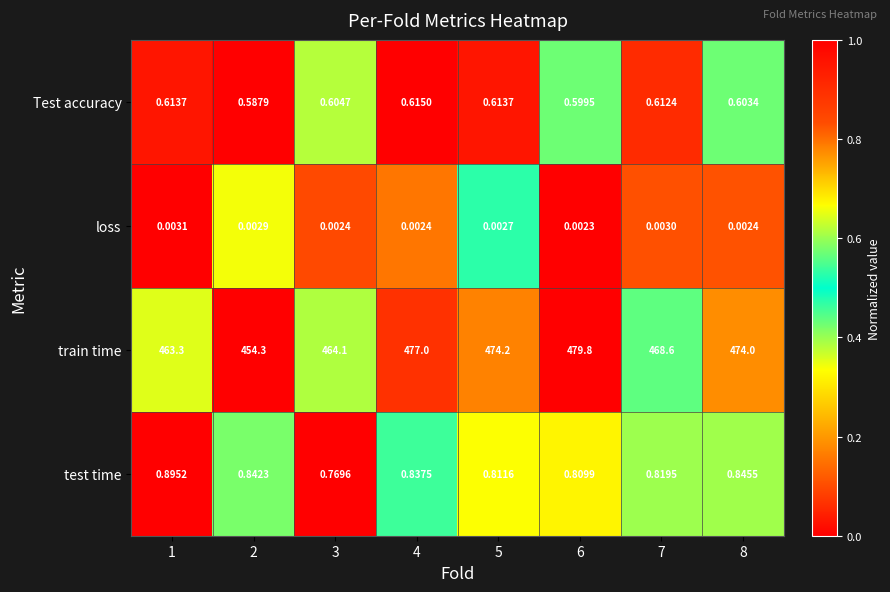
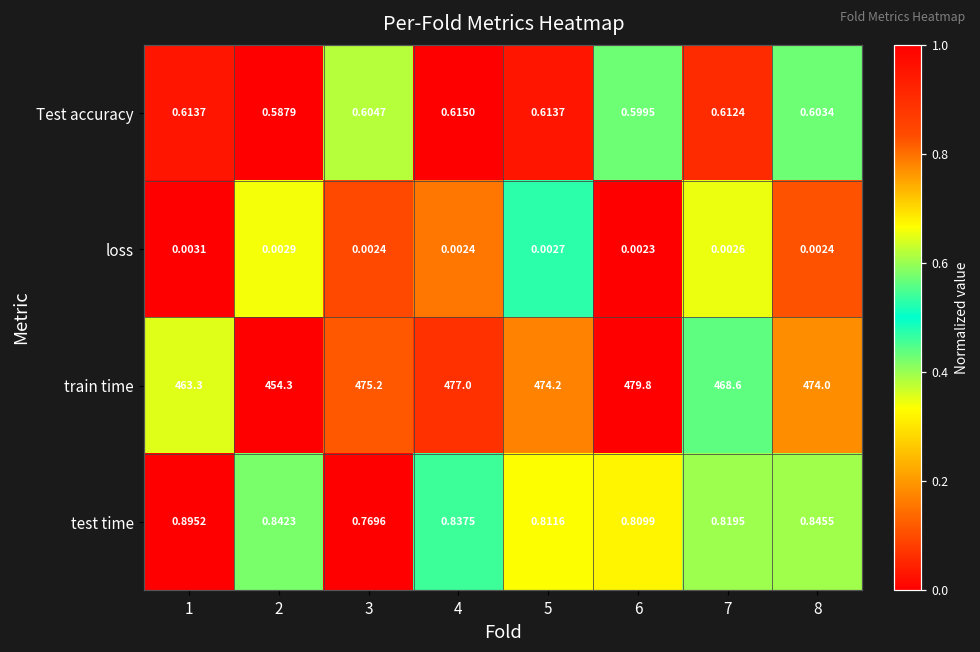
  {
    "Test accuracy": {
      "1": 0.6137,
      "2": 0.5879,
      "3": 0.6047,
      "4": 0.6150,
      "5": 0.6137,
      "6": 0.5995,
      "7": 0.6124,
      "8": 0.6034
    },
    "loss": {
      "1": 0.0031,
      "2": 0.0029,
      "3": 0.0024,
      "4": 0.0024,
      "5": 0.0027,
      "6": 0.0023,
-     "7": 0.0030,
+     "7": 0.0026,
      "8": 0.0024
    },
    "train time": {
      "1": 463.3,
      "2": 454.3,
-     "3": 464.1,
+     "3": 475.2,
      "4": 477.0,
      "5": 474.2,
      "6": 479.8,
      "7": 468.6,
      "8": 474.0
    },
    "test time": {
      "1": 0.8952,
      "2": 0.8423,
      "3": 0.7696,
      "4": 0.8375,
      "5": 0.8116,
      "6": 0.8099,
      "7": 0.8195,
      "8": 0.8455
    }
  }
